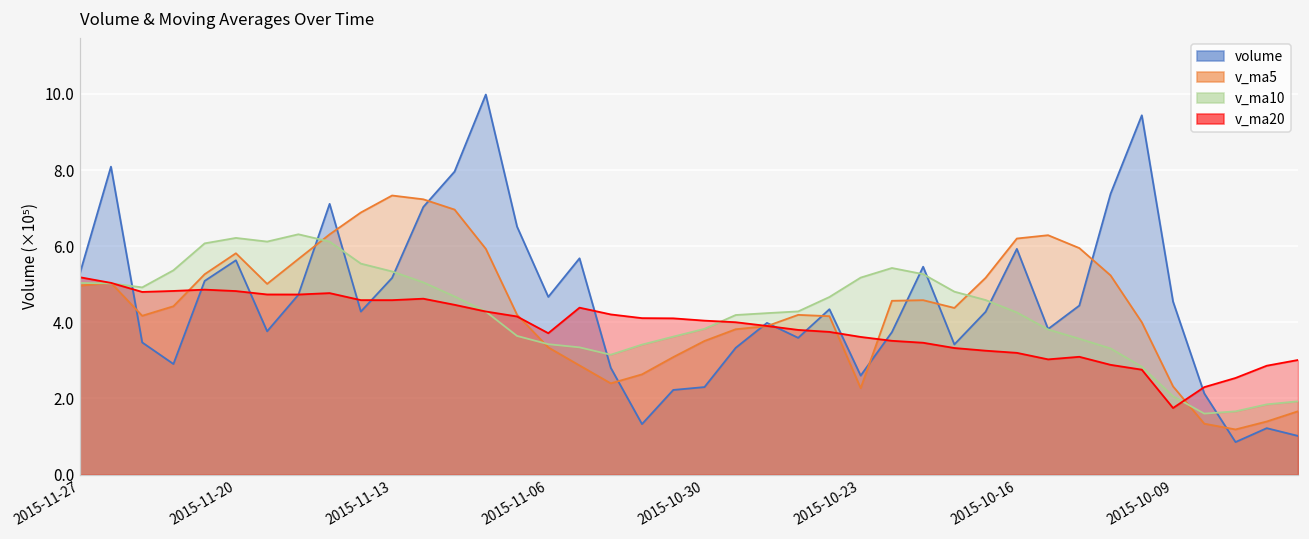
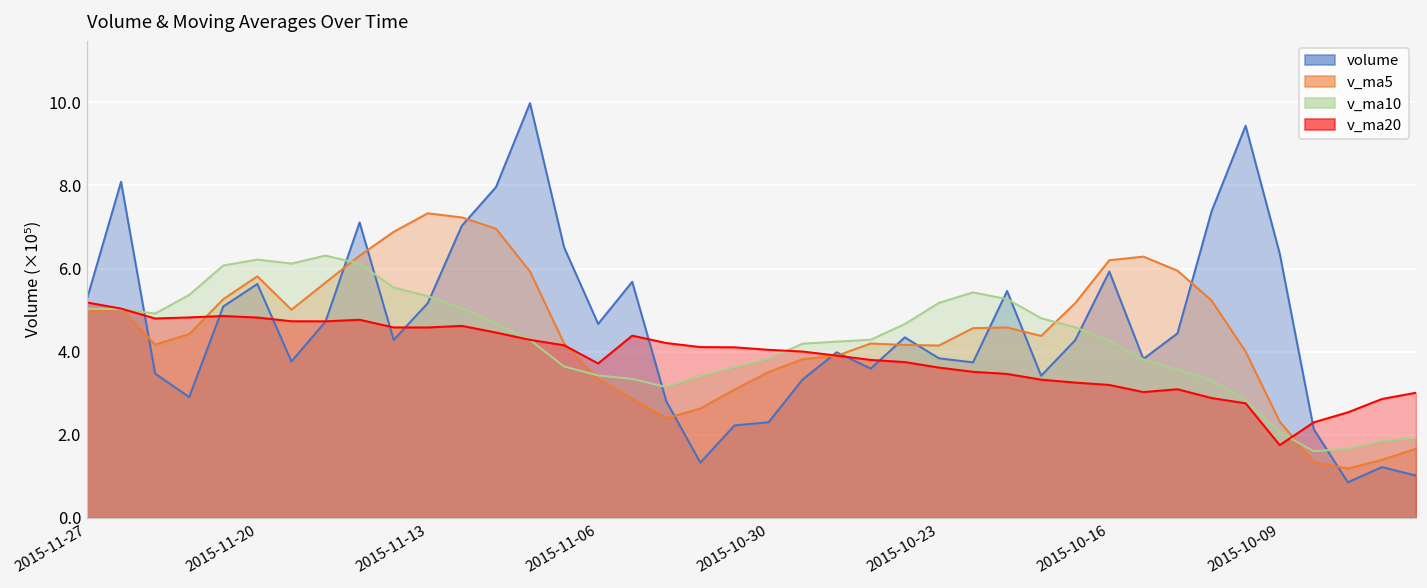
  {
    "volume": {
      "2015-11-27": 5.3,
      "2015-11-20": 5.6,
      "2015-11-13": 5.2,
      "2015-11-06": 4.7,
      "2015-10-30": 2.3,
-     "2015-10-23": 2.6,
+     "2015-10-23": 3.8,
      "2015-10-16": 5.9,
-     "2015-10-09": 4.5
+     "2015-10-09": 6.4
    },
    "v_ma5": {
      "2015-11-20": 5.8,
      "2015-11-13": 7.3,
      "2015-11-06": 3.3,
      "2015-10-30": 3.5,
-     "2015-10-23": 2.3,
+     "2015-10-23": 4.1,
      "2015-10-16": 6.2,
      "2015-10-09": 2.3
    },
    "v_ma10": {
      "2015-11-20": 6.2,
      "2015-11-13": 5.3,
      "2015-11-06": 3.4,
      "2015-10-30": 3.8,
      "2015-10-23": 5.2,
      "2015-10-16": 4.3,
      "2015-10-09": 2.1
    },
    "v_ma20": {
      "2015-11-27": 5.2,
      "2015-11-20": 4.8,
      "2015-11-13": 4.6,
      "2015-11-06": 3.7,
      "2015-10-30": 4.0,
      "2015-10-23": 3.6,
      "2015-10-16": 3.2,
      "2015-10-09": 1.8
    }
  }
